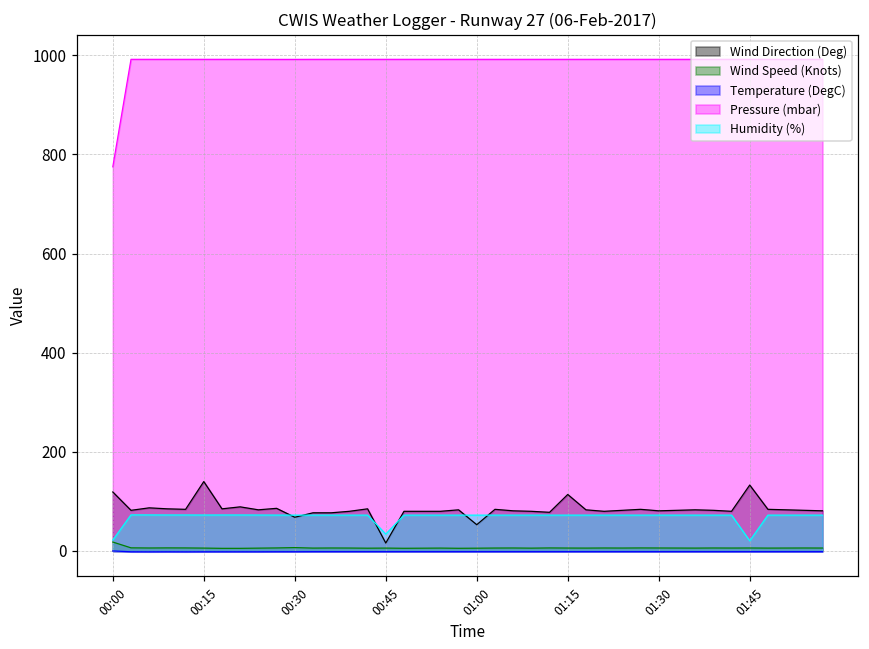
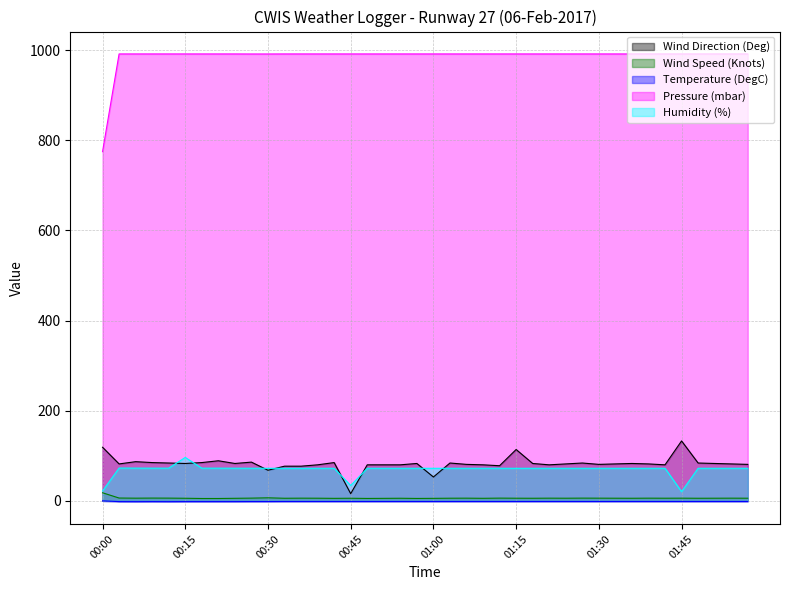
  {
    "Wind Direction (Deg)": {
      "00:00": 120,
-     "00:15": 140,
+     "00:15": 80,
      "00:45": 20,
      "01:00": 50,
      "01:15": 110,
      "01:30": 80,
      "01:45": 130
    },
    "Wind Speed (Knots)": {
      "00:15": 10,
      "00:30": 10,
      "00:45": 10,
      "01:15": 10,
      "01:30": 10,
      "01:45": 10
    },
    "Pressure (mbar)": {
      "00:00": 780,
      "00:15": 990,
      "00:30": 990,
      "00:45": 990,
      "01:00": 990,
      "01:15": 990,
      "01:30": 990
    },
    "Humidity (%)": {
-     "00:15": 70,
+     "00:15": 100,
      "00:45": 30,
      "01:00": 70,
      "01:15": 70,
      "01:30": 70,
      "01:45": 20
    }
  }
